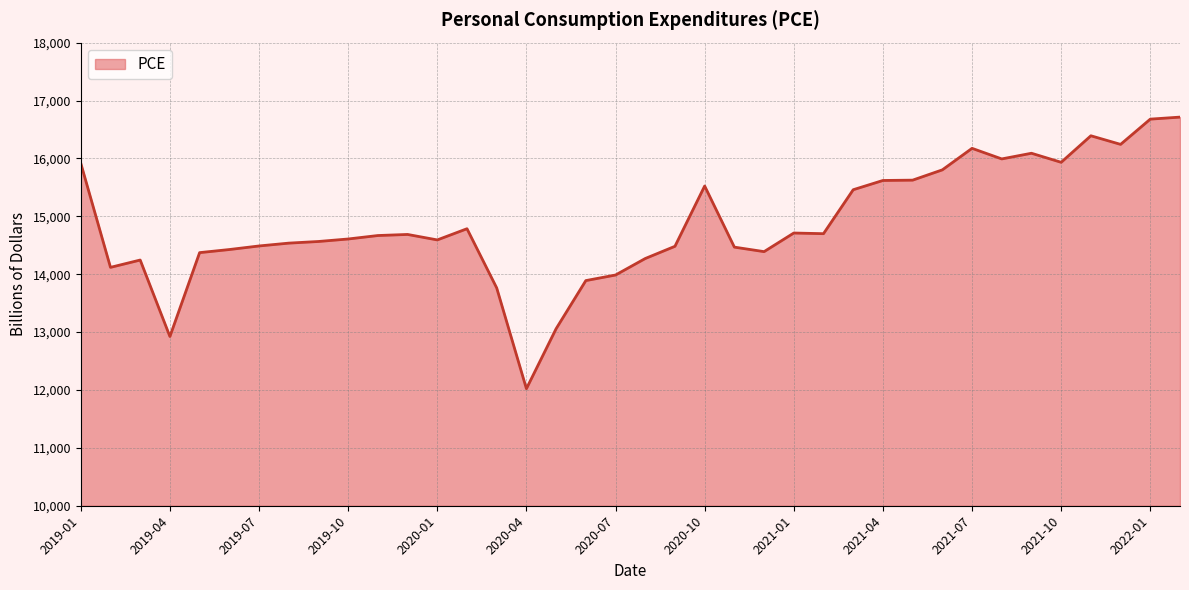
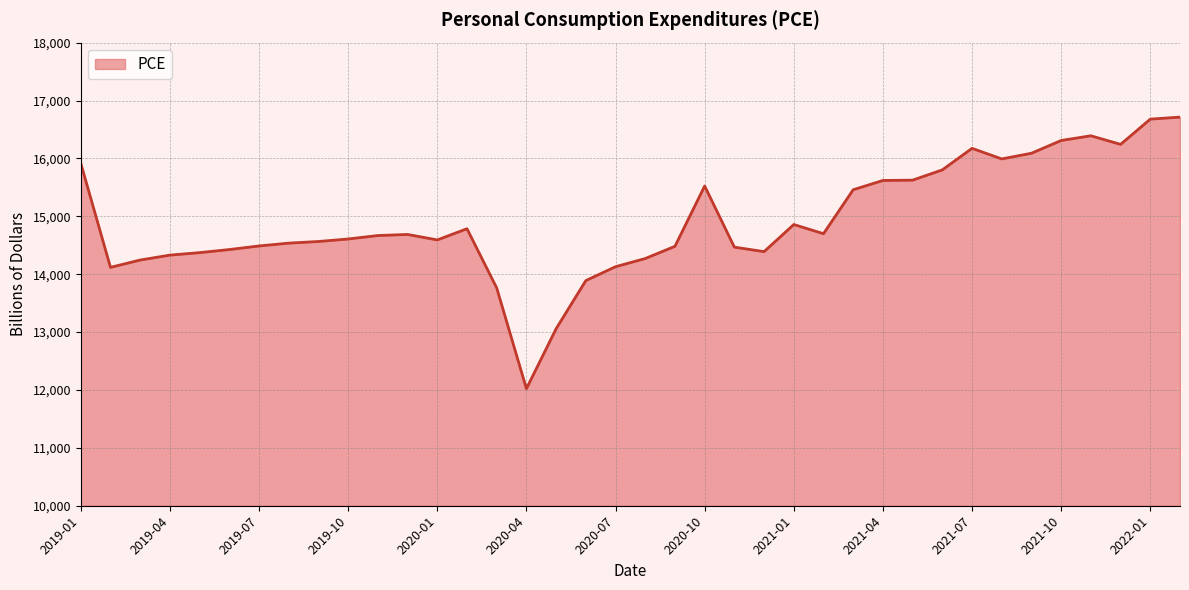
  {
    "2019-01": "15,900",
-   "2019-04": "12,900",
+   "2019-04": "14,300",
    "2019-07": "14,500",
    "2019-10": "14,600",
    "2020-01": "14,600",
    "2020-04": "12,000",
-   "2020-07": "14,000",
+   "2020-07": "14,100",
    "2020-10": "15,500",
-   "2021-01": "14,700",
+   "2021-01": "14,900",
    "2021-04": "15,600",
    "2021-07": "16,200",
-   "2021-10": "15,900",
+   "2021-10": "16,300",
    "2022-01": "16,700"
  }
